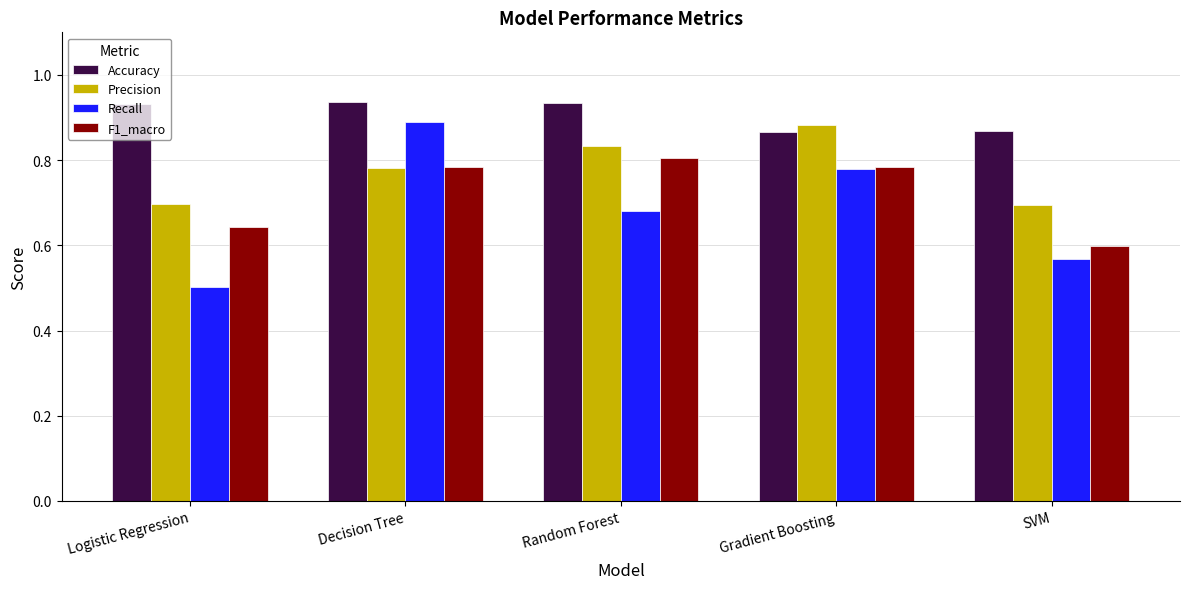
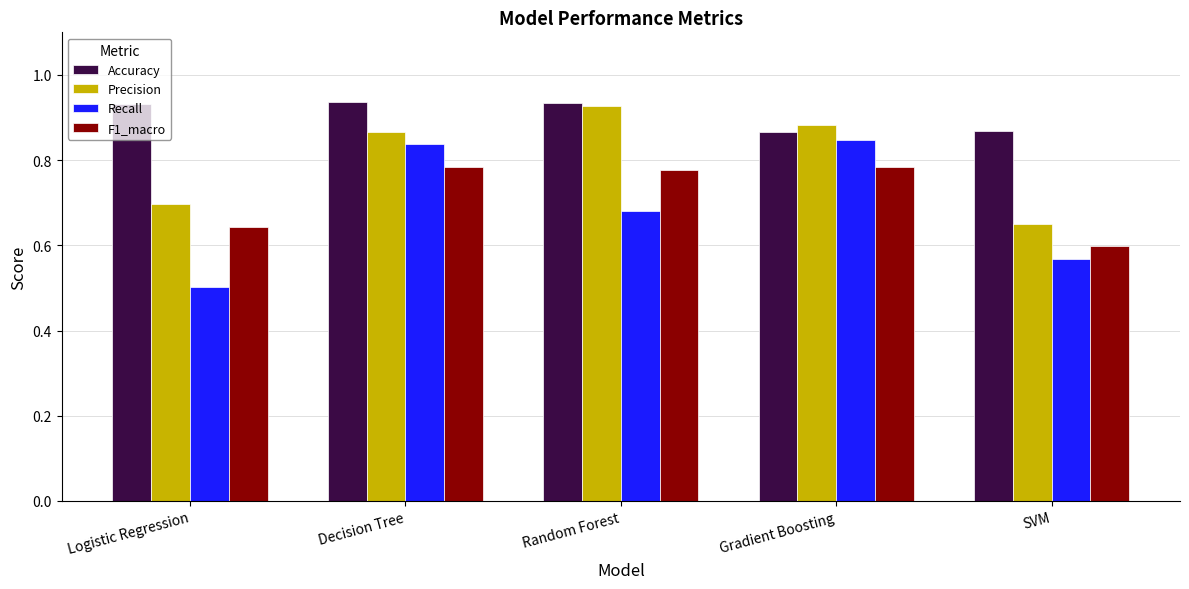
  {
    "Accuracy": {
      "Decision Tree": 0.94,
      "Random Forest": 0.93,
      "Gradient Boosting": 0.87,
      "SVM": 0.87
    },
    "Precision": {
      "Logistic Regression": 0.70,
-     "Decision Tree": 0.78,
-     "Random Forest": 0.83,
+     "Decision Tree": 0.87,
+     "Random Forest": 0.93,
      "Gradient Boosting": 0.88,
-     "SVM": 0.69
+     "SVM": 0.65
    },
    "Recall": {
      "Logistic Regression": 0.50,
-     "Decision Tree": 0.89,
+     "Decision Tree": 0.84,
      "Random Forest": 0.68,
-     "Gradient Boosting": 0.78,
+     "Gradient Boosting": 0.85,
      "SVM": 0.57
    },
    "F1_macro": {
      "Logistic Regression": 0.64,
      "Decision Tree": 0.78,
-     "Random Forest": 0.81,
+     "Random Forest": 0.78,
      "Gradient Boosting": 0.78,
      "SVM": 0.60
    }
  }
